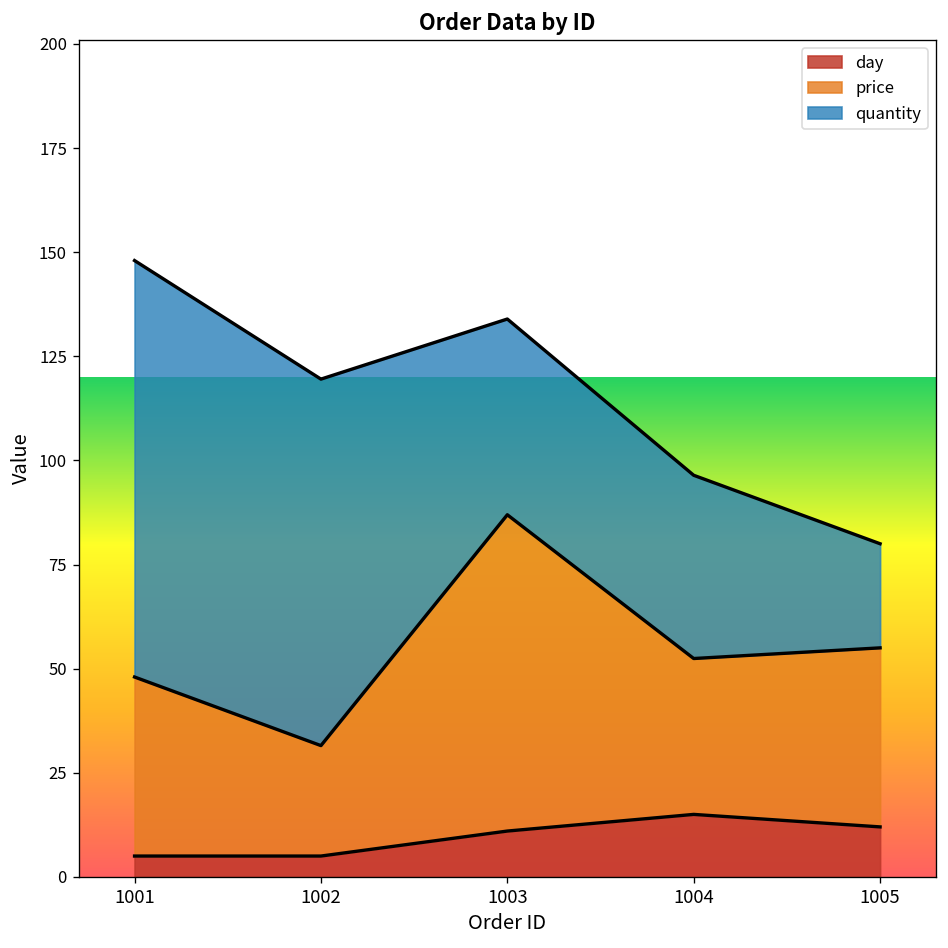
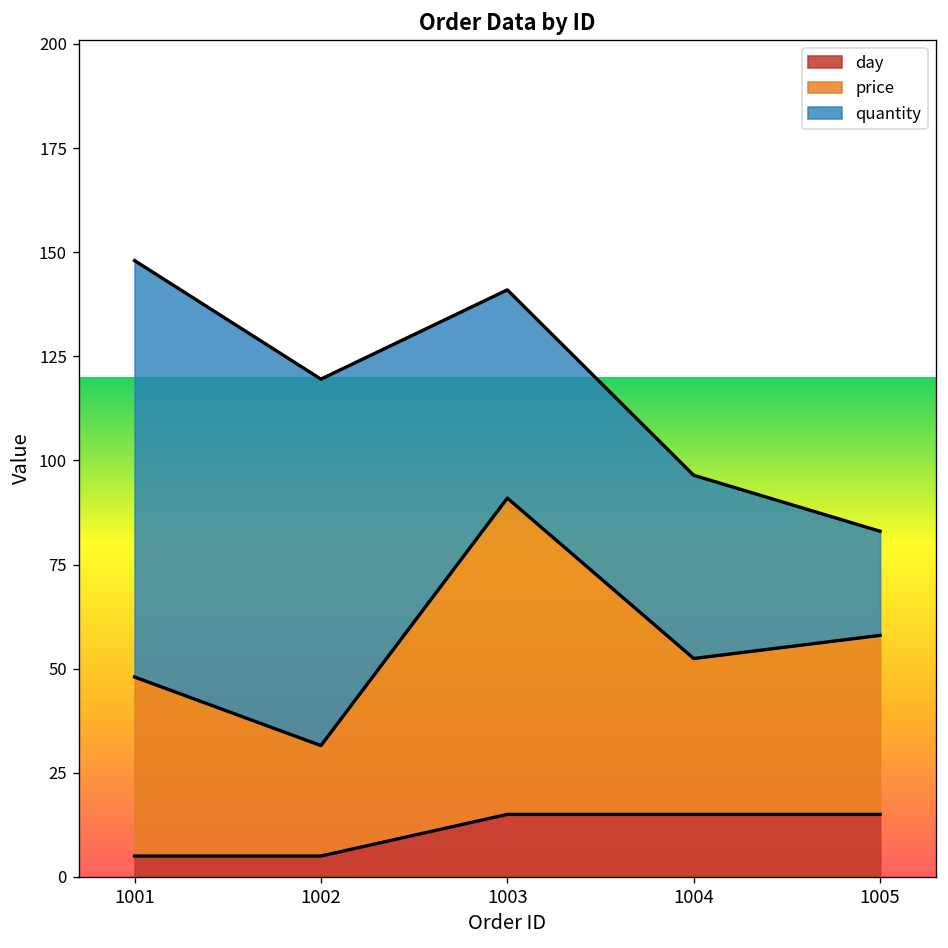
  {
    "day": {
      "1001": 5,
      "1002": 5,
-     "1003": 11,
+     "1003": 15,
      "1004": 15,
-     "1005": 12
+     "1005": 15
    },
    "price": {
      "1001": 43,
      "1002": 27,
      "1003": 76,
      "1004": 37,
      "1005": 43
    },
    "quantity": {
      "1001": 100,
      "1002": 88,
-     "1003": 47,
+     "1003": 50,
      "1004": 44,
      "1005": 25
    }
  }
